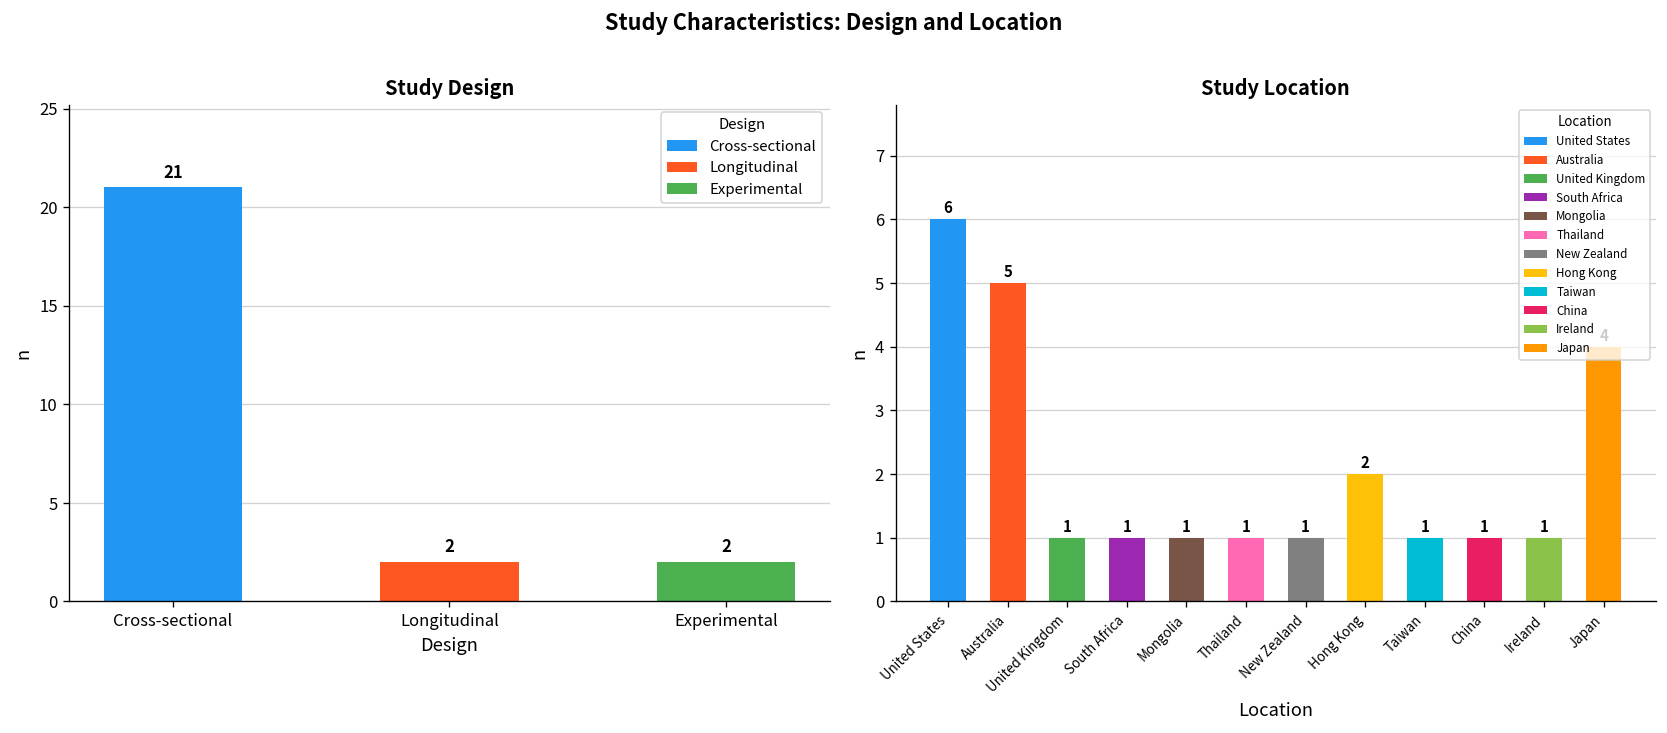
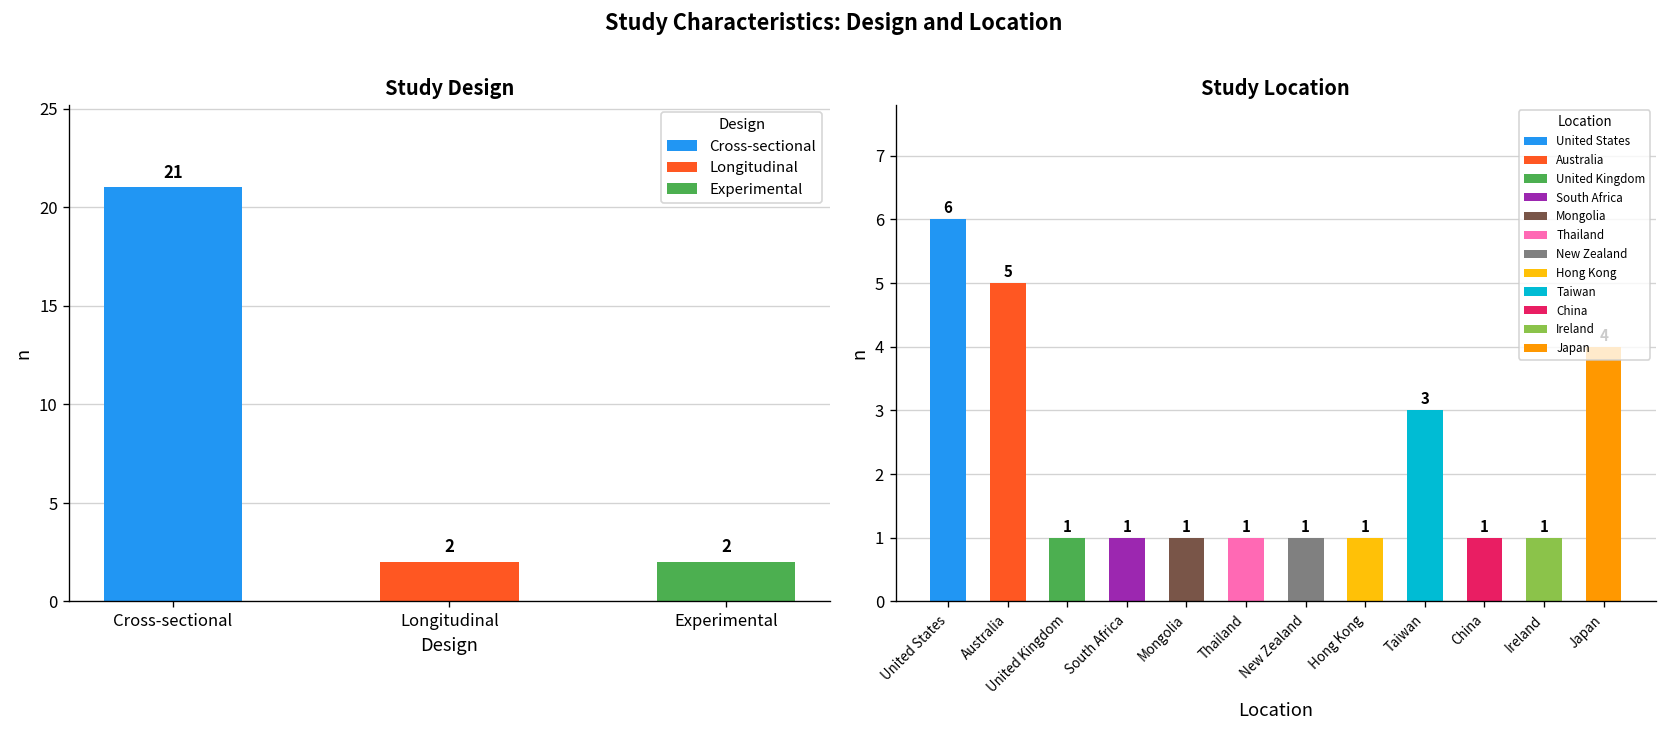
  {
    "Study Design": {
      "Cross-sectional": 21,
      "Longitudinal": 2,
      "Experimental": 2
    },
    "Study Location": {
      "United States": 6,
      "Australia": 5,
      "United Kingdom": 1,
      "South Africa": 1,
      "Mongolia": 1,
      "Thailand": 1,
      "New Zealand": 1,
-     "Hong Kong": 2,
-     "Taiwan": 1,
+     "Hong Kong": 1,
+     "Taiwan": 3,
      "China": 1,
      "Ireland": 1
    }
  }
